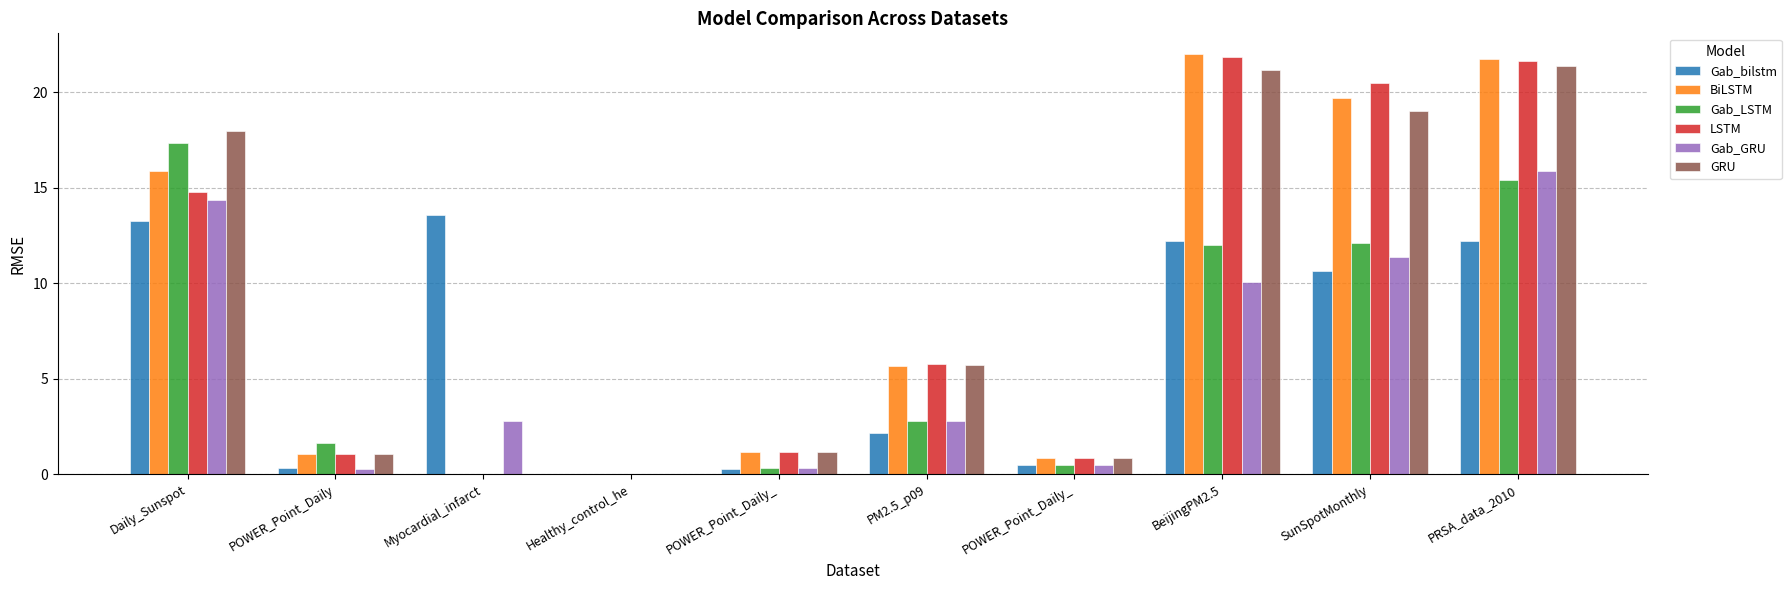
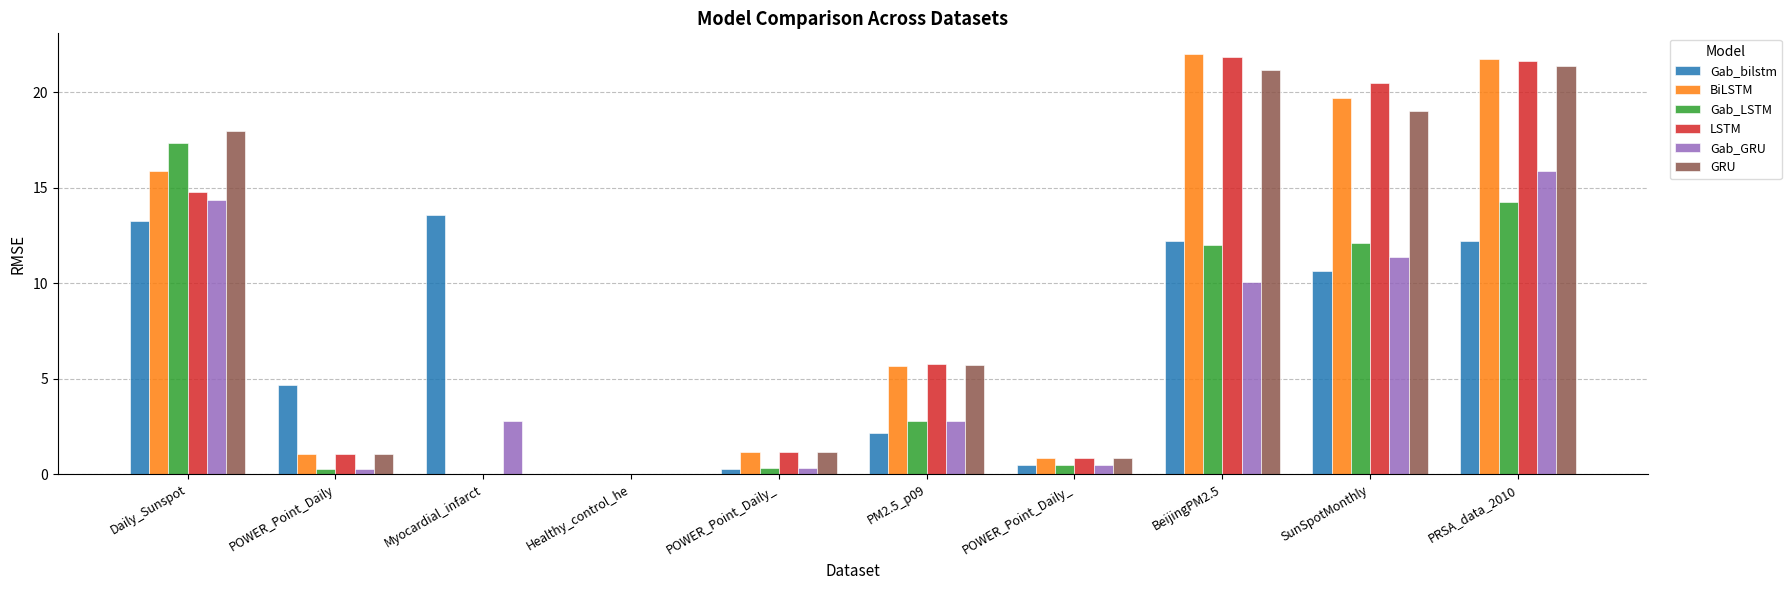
  {
    "Gab_bilstm": {
      "Daily_Sunspot": 13.3,
-     "POWER_Point_Daily": 0.3,
+     "POWER_Point_Daily": 4.7,
      "Myocardial_infarct": 13.6,
      "PM2.5_p09": 2.1,
      "BeijingPM2.5": 12.2,
      "SunSpotMonthly": 10.6,
      "PRSA_data_2010": 12.2
    },
    "BiLSTM": {
      "Daily_Sunspot": 15.9,
      "POWER_Point_Daily": 1.1,
      "PM2.5_p09": 5.6,
      "BeijingPM2.5": 22.0,
      "SunSpotMonthly": 19.7,
      "PRSA_data_2010": 21.8
    },
    "Gab_LSTM": {
      "Daily_Sunspot": 17.3,
-     "POWER_Point_Daily": 1.6,
+     "POWER_Point_Daily": 0.3,
      "PM2.5_p09": 2.8,
      "BeijingPM2.5": 12.0,
      "SunSpotMonthly": 12.1,
-     "PRSA_data_2010": 15.4
+     "PRSA_data_2010": 14.2
    },
    "LSTM": {
      "Daily_Sunspot": 14.8,
      "POWER_Point_Daily": 1.1,
      "PM2.5_p09": 5.8,
      "BeijingPM2.5": 21.9,
      "SunSpotMonthly": 20.5,
      "PRSA_data_2010": 21.7
    },
    "Gab_GRU": {
      "Daily_Sunspot": 14.4,
      "POWER_Point_Daily": 0.3,
      "Myocardial_infarct": 2.8,
      "PM2.5_p09": 2.8,
      "BeijingPM2.5": 10.1,
      "SunSpotMonthly": 11.4,
      "PRSA_data_2010": 15.9
    },
    "GRU": {
      "Daily_Sunspot": 18.0,
      "POWER_Point_Daily": 1.1,
      "PM2.5_p09": 5.7,
      "BeijingPM2.5": 21.2,
      "SunSpotMonthly": 19.0,
      "PRSA_data_2010": 21.4
    }
  }
